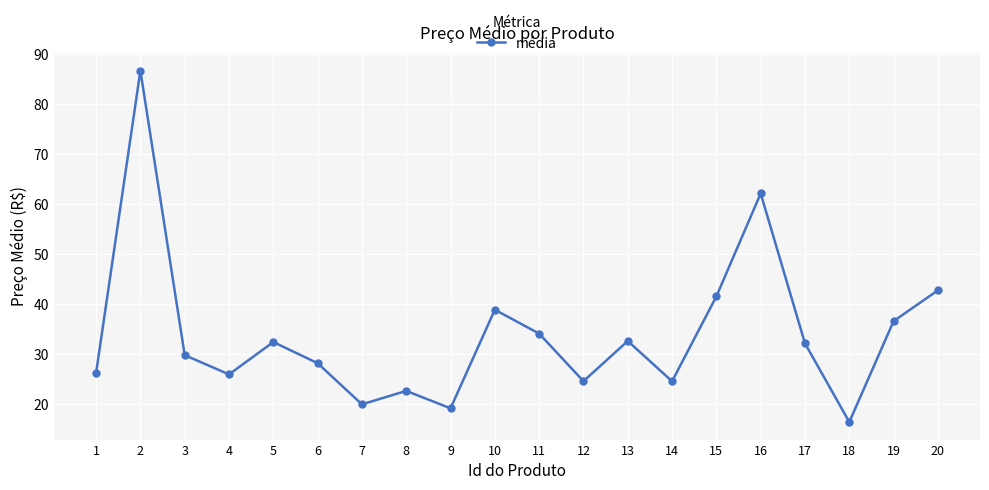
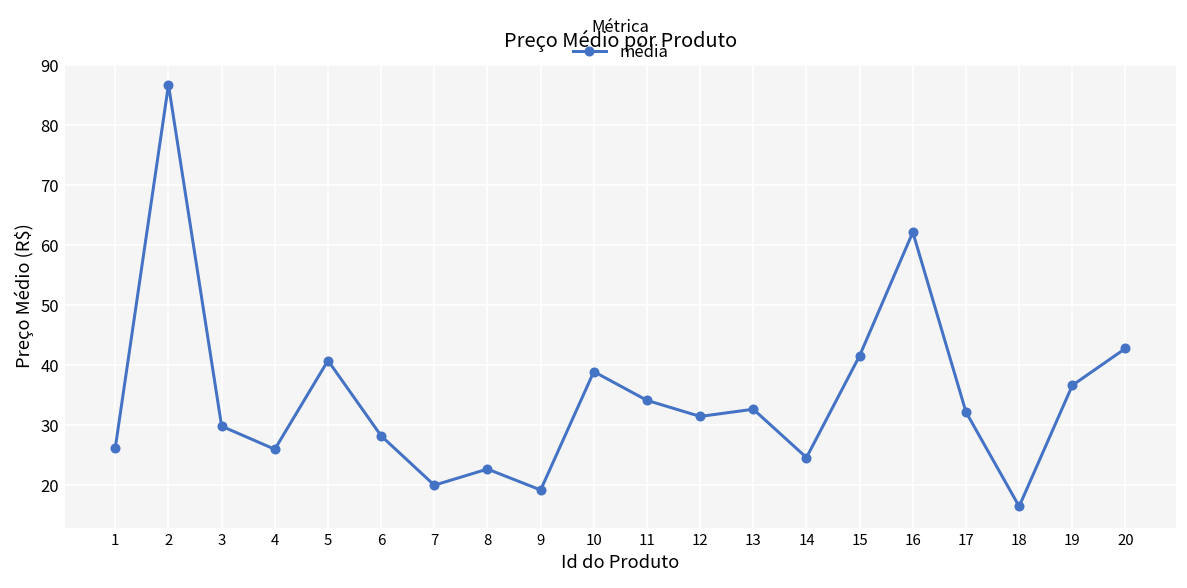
  {
    "1": 26,
    "2": 87,
    "3": 30,
    "4": 26,
-   "5": 32,
+   "5": 41,
    "6": 28,
    "7": 20,
    "8": 23,
    "9": 19,
    "10": 39,
    "11": 34,
-   "12": 25,
+   "12": 31,
    "13": 33,
    "14": 25,
    "15": 42,
    "16": 62,
    "17": 32,
    "18": 16,
    "19": 37,
    "20": 43
  }
